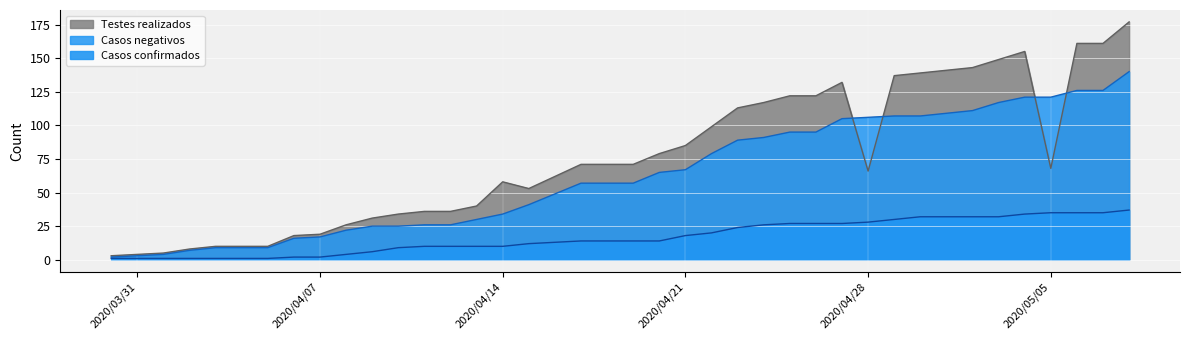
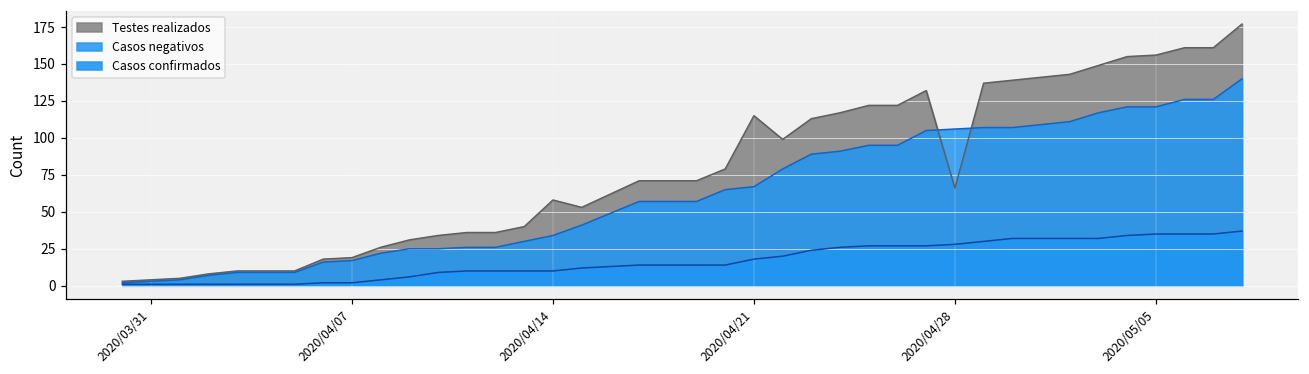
  {
    "Testes realizados": {
      "2020/04/07": 19,
      "2020/04/14": 58,
-     "2020/04/21": 85,
+     "2020/04/21": 115,
      "2020/04/28": 66,
-     "2020/05/05": 68
+     "2020/05/05": 156
    }
  }
